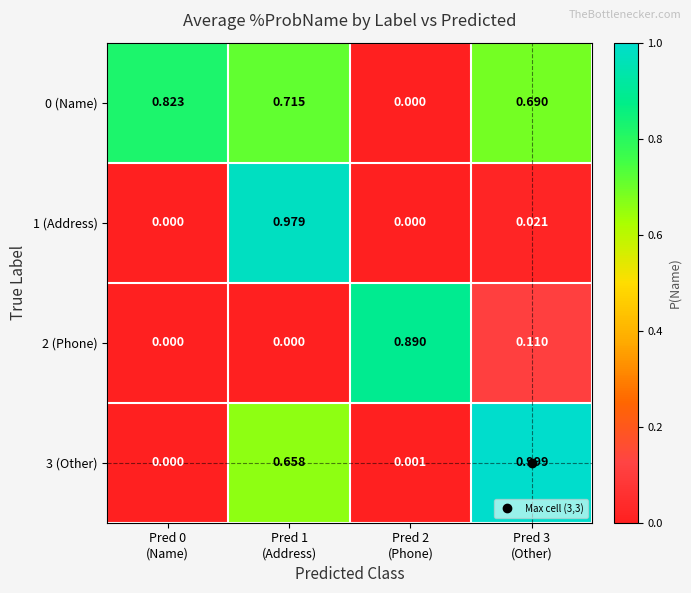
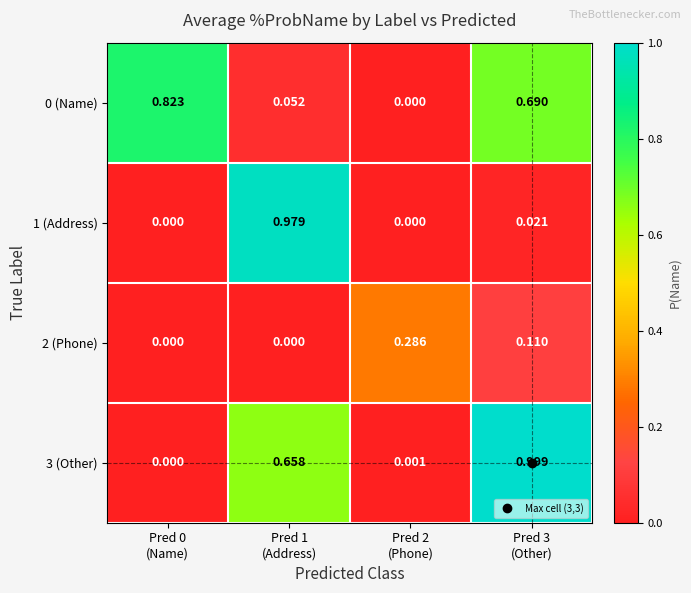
  {
    "0 (Name)": {
      "Pred 0 (Name)": 0.823,
-     "Pred 1 (Address)": 0.715,
+     "Pred 1 (Address)": 0.052,
      "Pred 2 (Phone)": 0.000,
      "Pred 3 (Other)": 0.690
    },
    "1 (Address)": {
      "Pred 0 (Name)": 0.000,
      "Pred 1 (Address)": 0.979,
      "Pred 2 (Phone)": 0.000,
      "Pred 3 (Other)": 0.021
    },
    "2 (Phone)": {
      "Pred 0 (Name)": 0.000,
      "Pred 1 (Address)": 0.000,
-     "Pred 2 (Phone)": 0.890,
+     "Pred 2 (Phone)": 0.286,
      "Pred 3 (Other)": 0.110
    },
    "3 (Other)": {
      "Pred 0 (Name)": 0.000,
      "Pred 1 (Address)": 0.658,
      "Pred 2 (Phone)": 0.001
    }
  }
